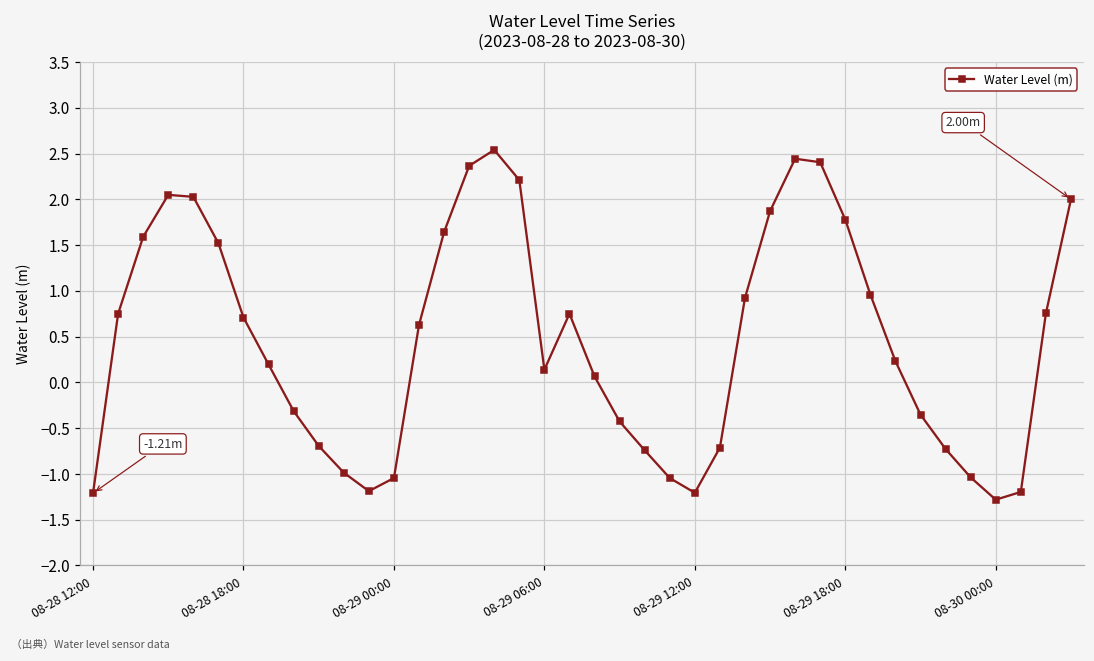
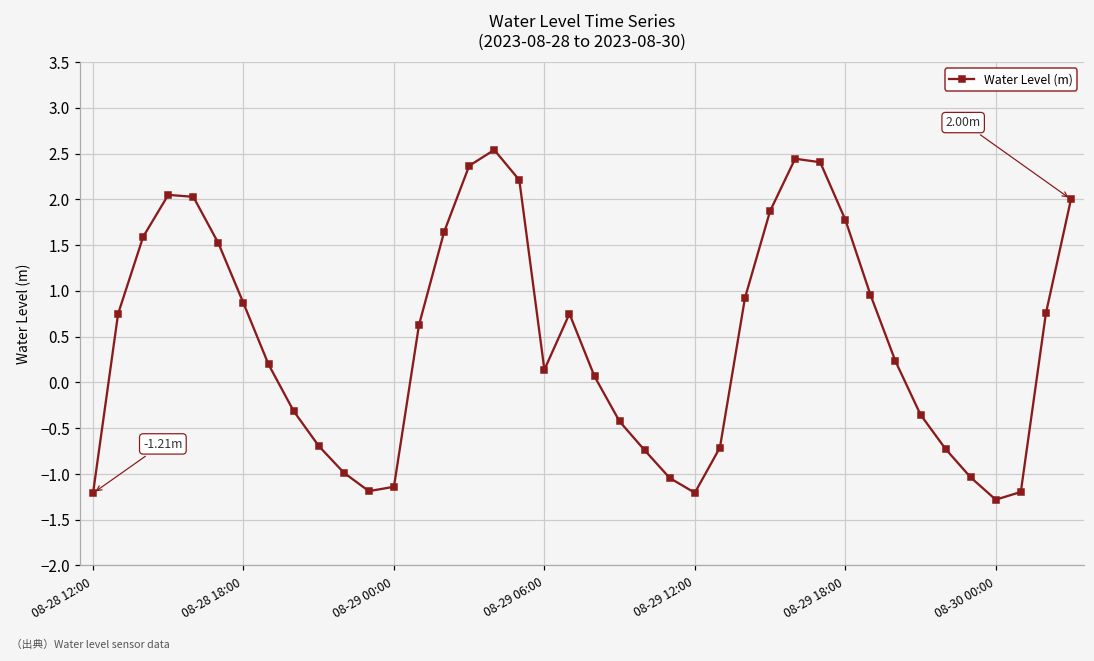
  {
-   "08-28 18:00": 0.7,
-   "08-29 00:00": -1.0,
+   "08-28 18:00": 0.9,
+   "08-29 00:00": -1.1,
    "08-29 06:00": 0.1,
    "08-29 12:00": -1.2,
    "08-29 18:00": 1.8,
    "08-30 00:00": -1.3
  }
